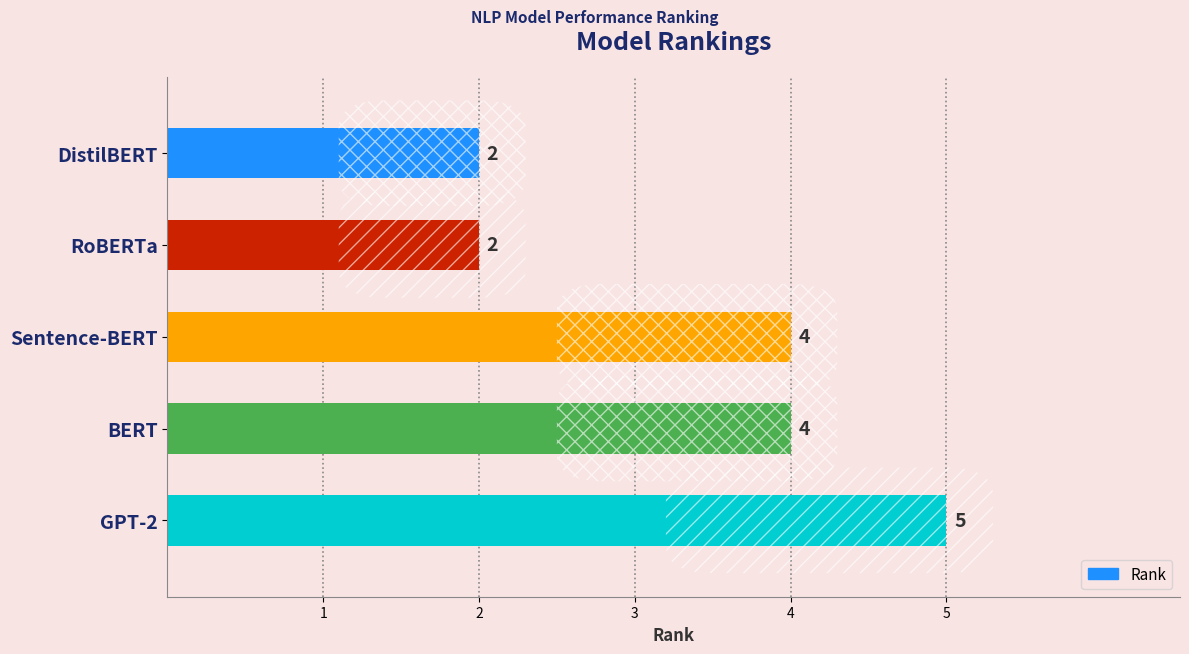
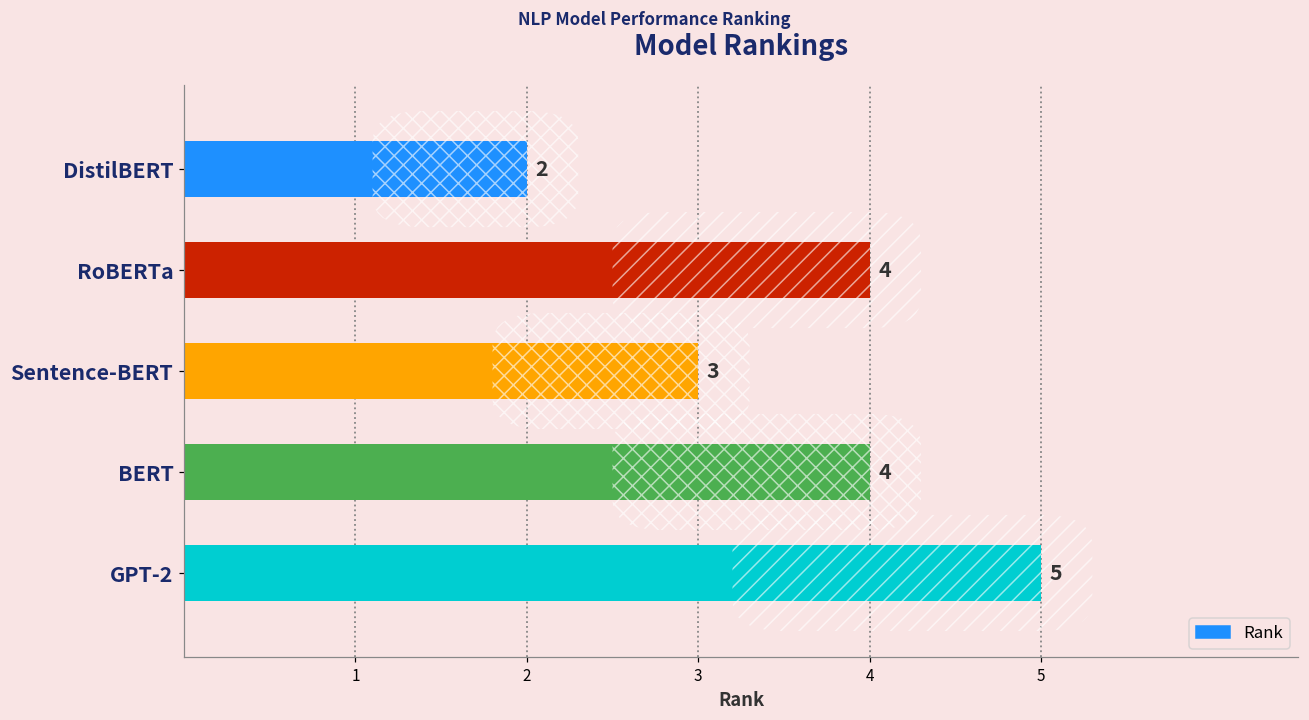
  {
    "DistilBERT": 2,
-   "RoBERTa": 2,
-   "Sentence-BERT": 4,
+   "RoBERTa": 4,
+   "Sentence-BERT": 3,
    "BERT": 4,
    "GPT-2": 5
  }
